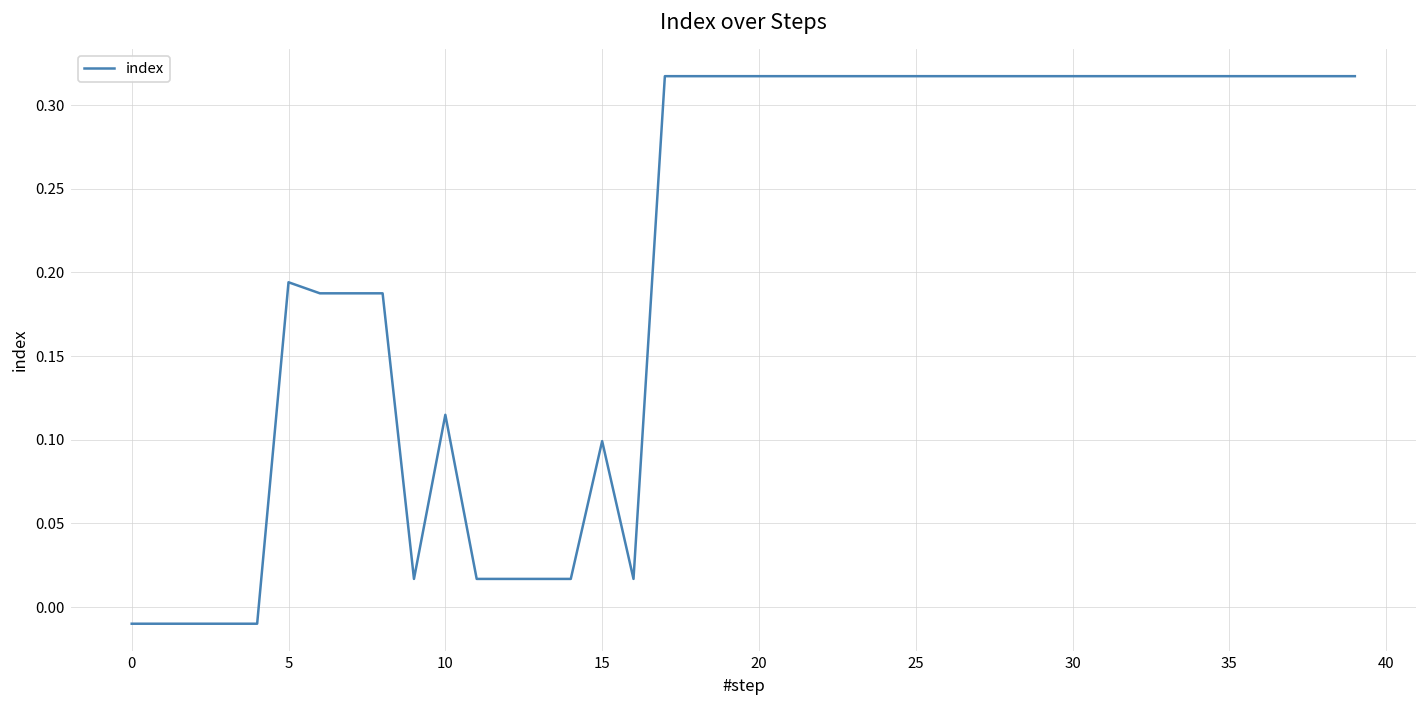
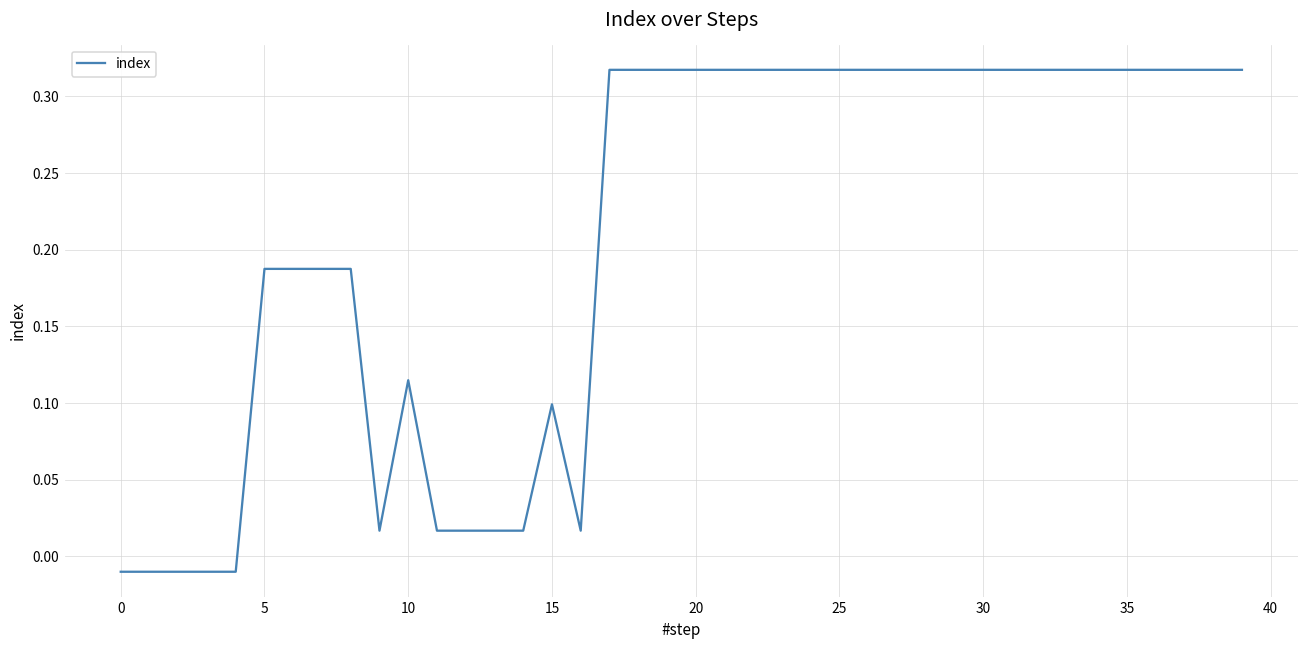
  {
    "0": -0.010,
-   "5": 0.194,
+   "5": 0.188,
    "10": 0.115,
    "15": 0.099,
    "20": 0.317,
    "25": 0.317,
    "30": 0.317,
    "35": 0.317
  }
